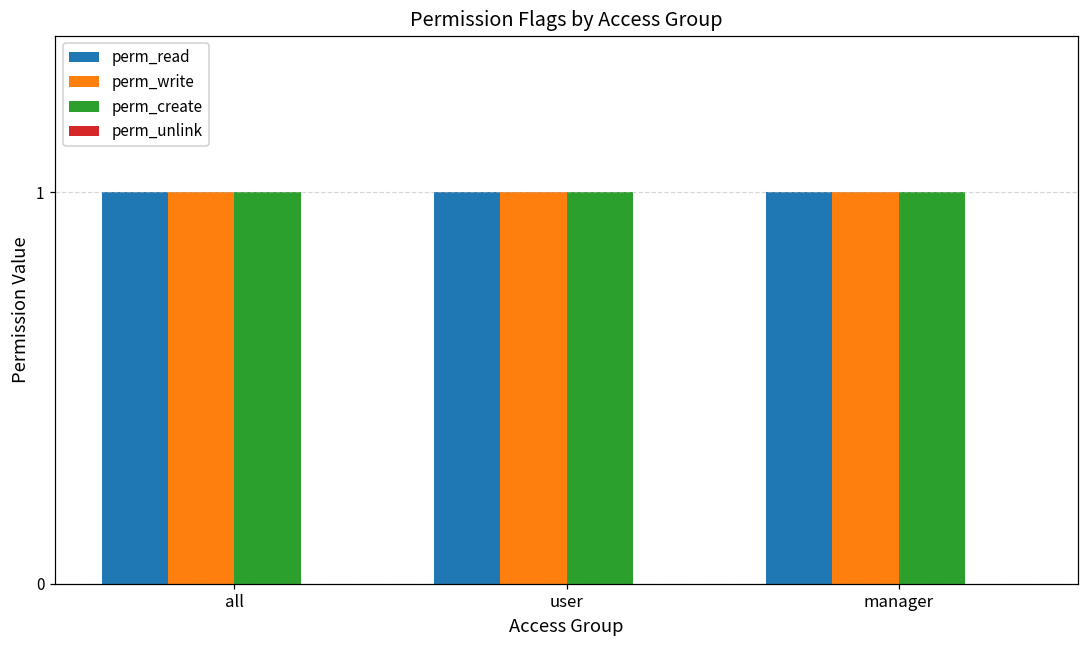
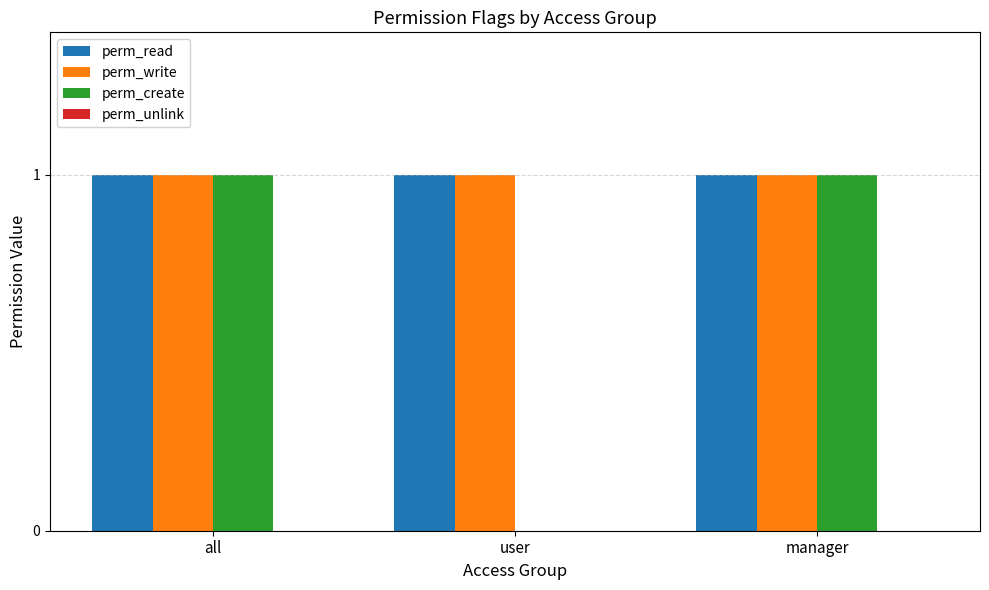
  {
    "perm_read": {
      "all": 1,
      "user": 1,
      "manager": 1
    },
    "perm_write": {
      "all": 1,
      "user": 1,
      "manager": 1
    },
    "perm_create": {
      "all": 1,
-     "user": 1,
+     "user": 0,
      "manager": 1
    },
    "perm_unlink": {
      "all": 0,
      "user": 0,
      "manager": 0
    }
  }
